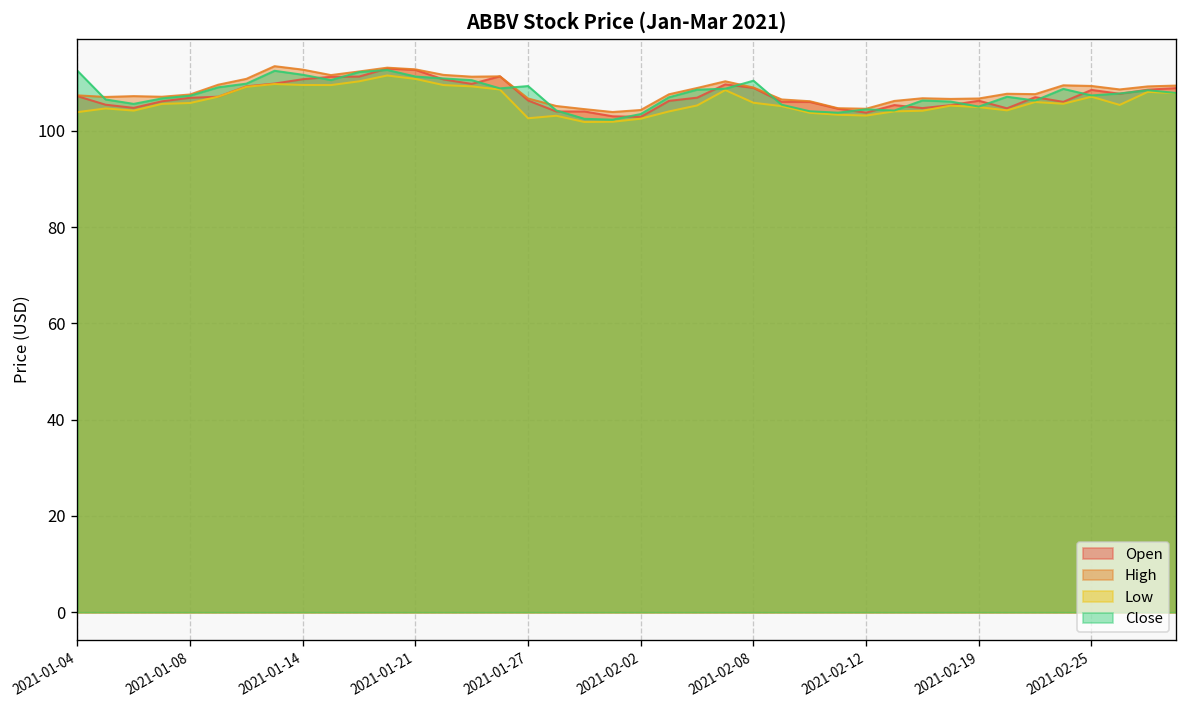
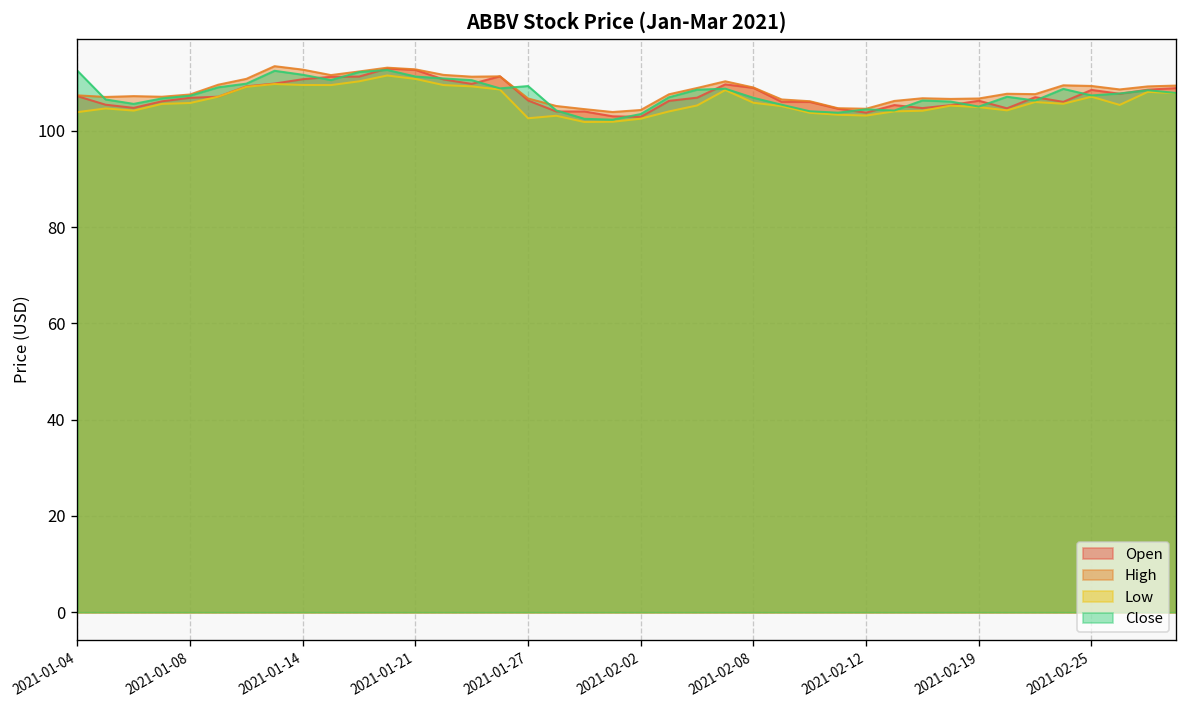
  {
    "Close": {
      "2021-01-04": 112,
      "2021-01-14": 112,
      "2021-01-27": 109,
-     "2021-02-08": 110
+     "2021-02-08": 107
    }
  }
